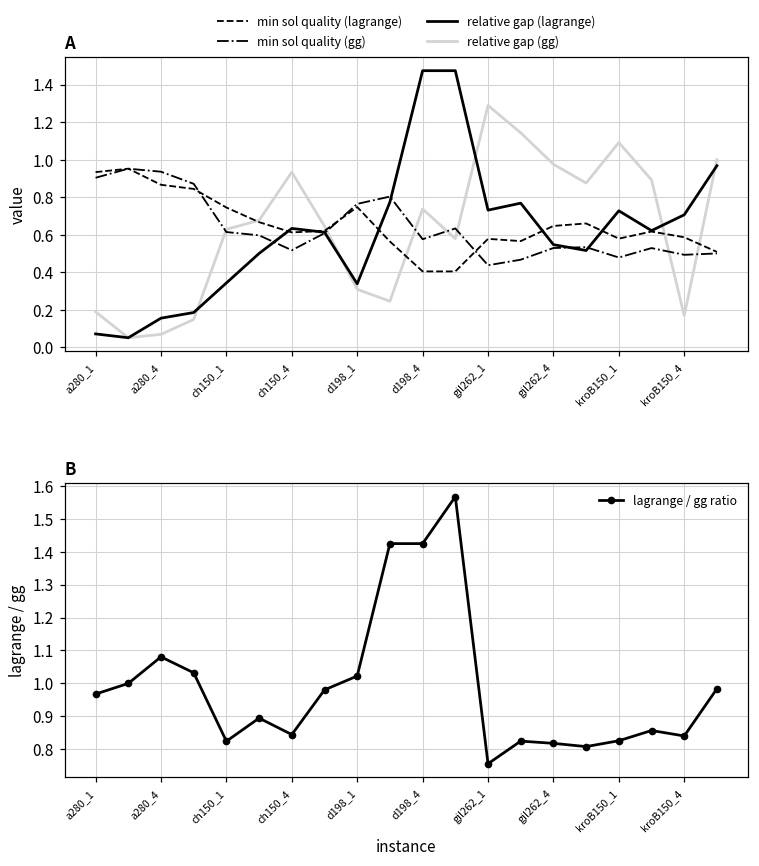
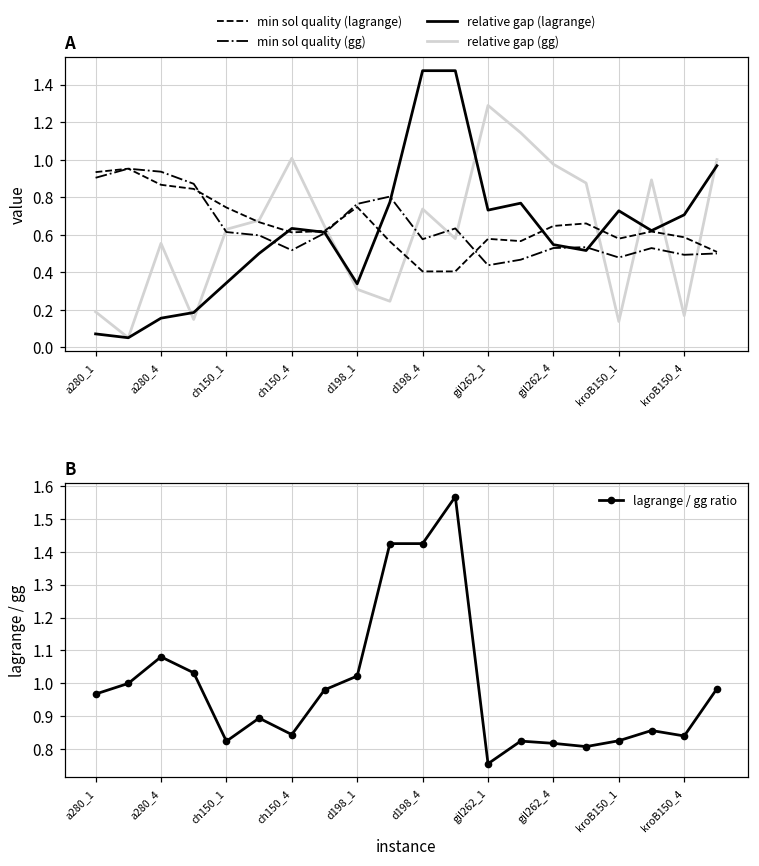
  {
    "A": {
      "relative gap (gg)": {
        "a280_1": 0.19,
-       "a280_4": 0.07,
-       "ch150_4": 0.93,
+       "a280_4": 0.55,
+       "ch150_4": 1.01,
        "d198_1": 0.31,
        "d198_4": 0.74,
        "gil262_1": 1.29,
        "gil262_4": 0.98,
-       "kroB150_1": 1.09,
+       "kroB150_1": 0.14,
        "kroB150_4": 0.17
      }
    },
    "B": {
      "a280_1": 0.97,
      "a280_4": 1.08,
      "ch150_1": 0.82,
      "ch150_4": 0.84,
      "d198_1": 1.02,
      "d198_4": 1.42,
      "gil262_1": 0.76,
      "gil262_4": 0.82,
      "kroB150_1": 0.83,
      "kroB150_4": 0.84
    }
  }
